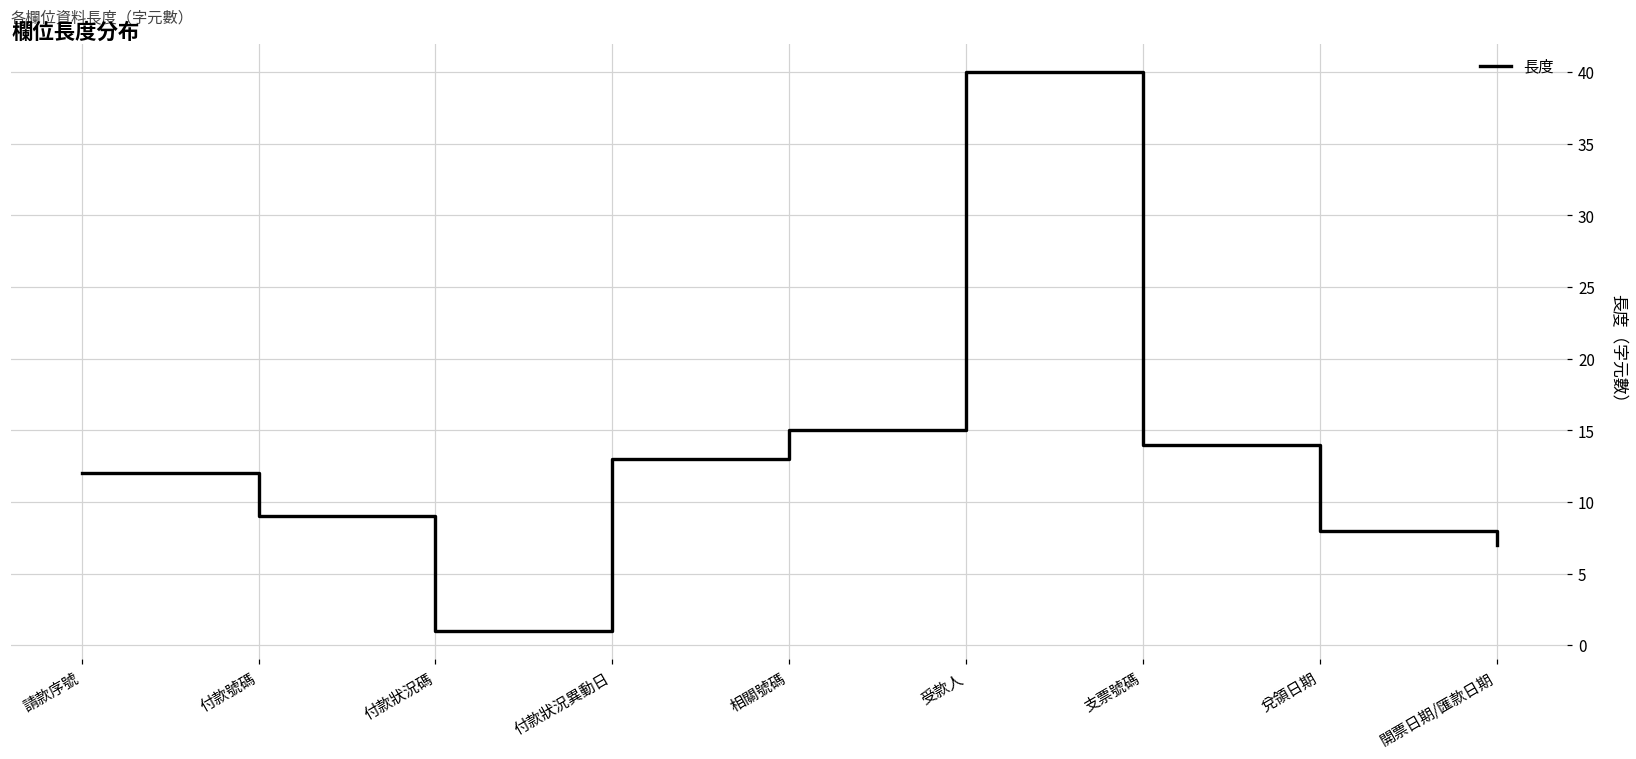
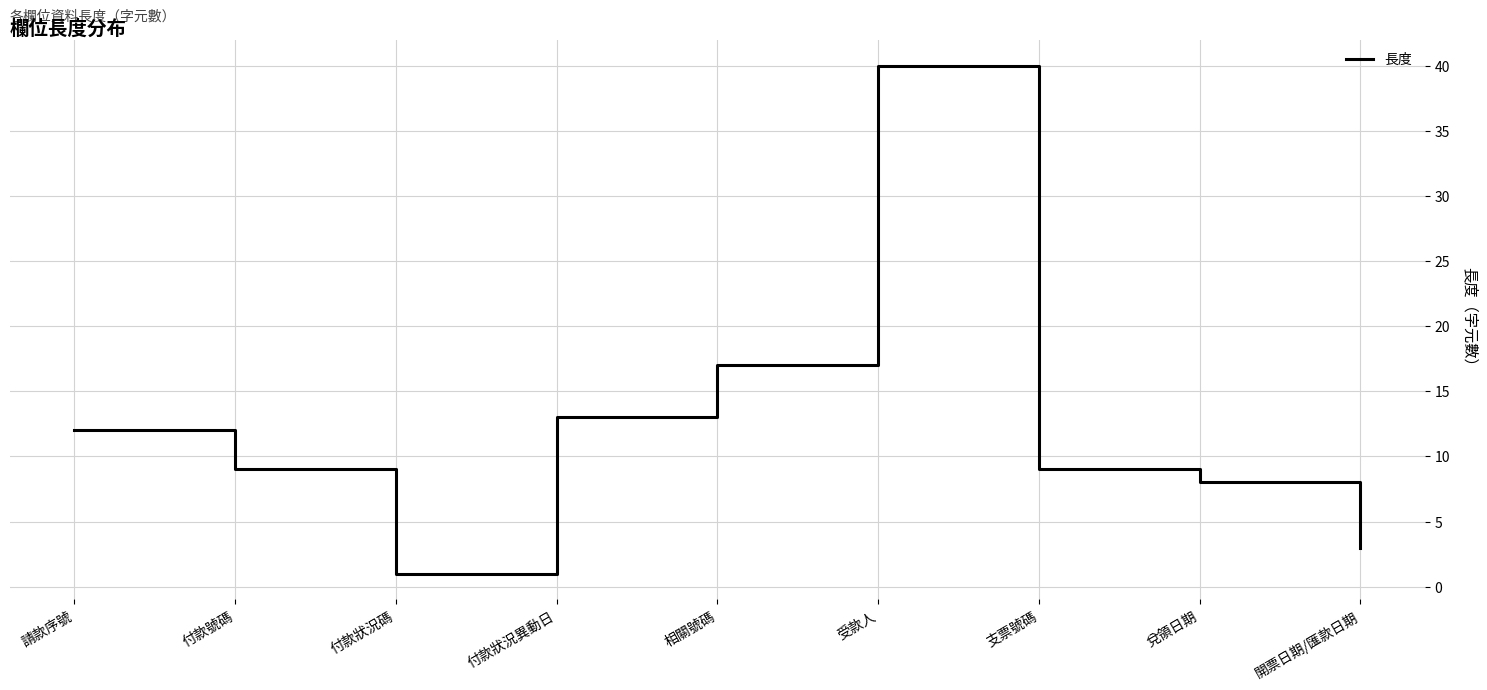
  {
    "請款序號": 12,
    "付款號碼": 9,
    "付款狀況碼": 1,
    "付款狀況異動日": 13,
-   "相關號碼": 15,
+   "相關號碼": 17,
    "受款人": 40,
-   "支票號碼": 14,
+   "支票號碼": 9,
    "兌領日期": 8,
-   "開票日期/匯款日期": 7
+   "開票日期/匯款日期": 3
  }
